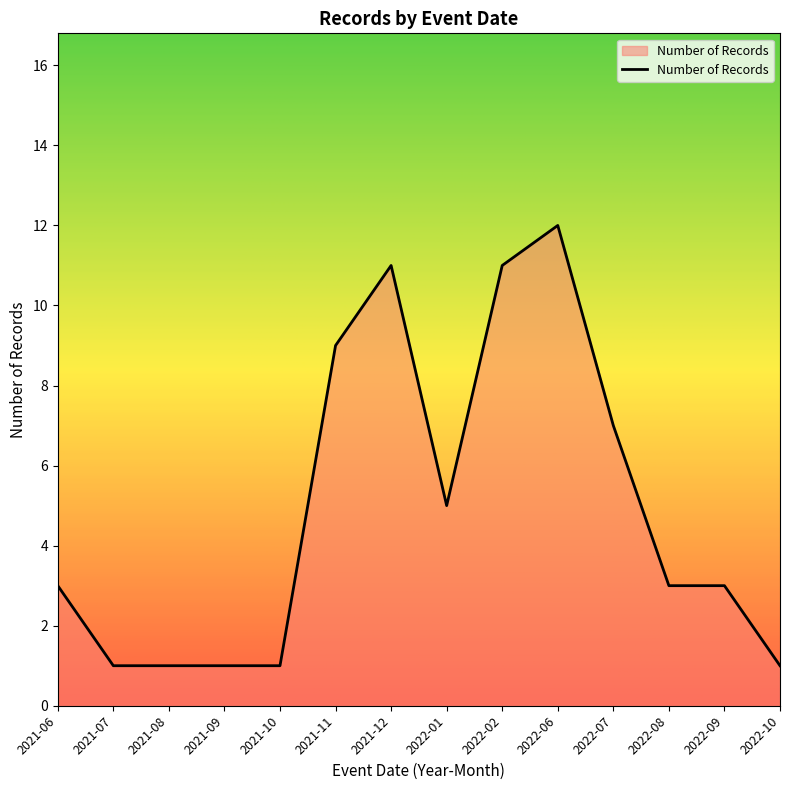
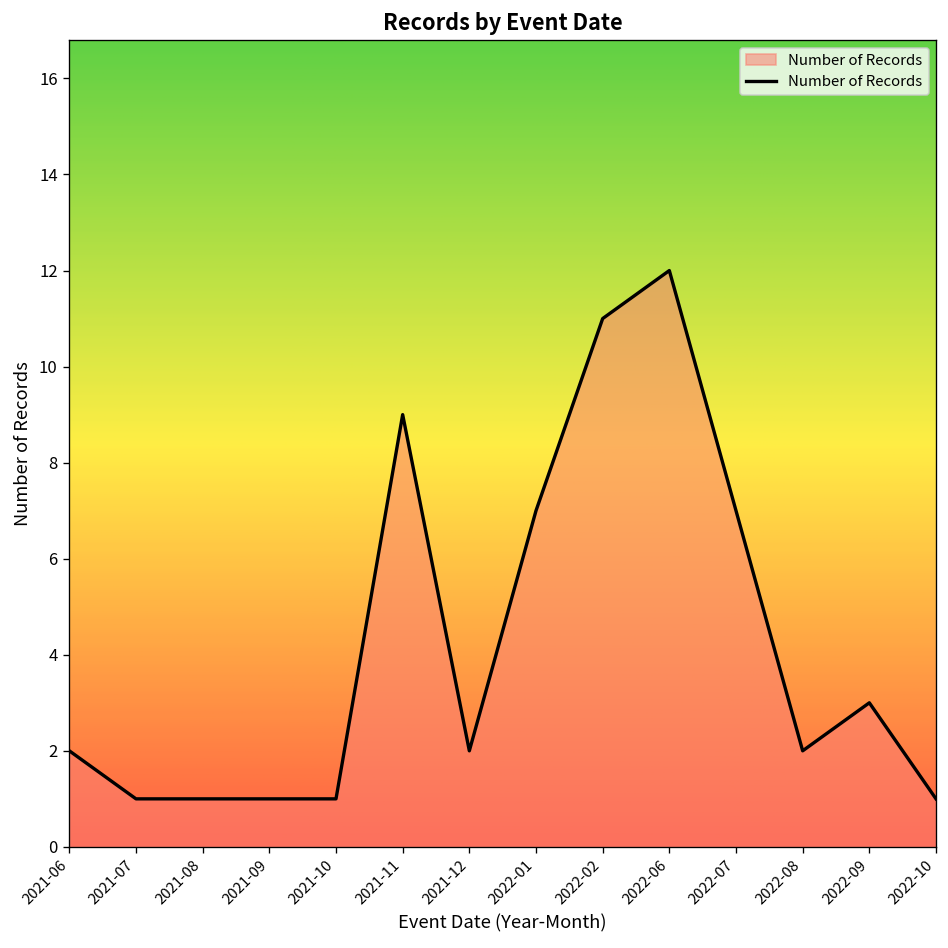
  {
-   "2021-06": 3,
+   "2021-06": 2,
    "2021-07": 1,
    "2021-08": 1,
    "2021-09": 1,
    "2021-10": 1,
    "2021-11": 9,
-   "2021-12": 11,
-   "2022-01": 5,
+   "2021-12": 2,
+   "2022-01": 7,
    "2022-02": 11,
    "2022-06": 12,
    "2022-07": 7,
-   "2022-08": 3,
+   "2022-08": 2,
    "2022-09": 3,
    "2022-10": 1
  }
